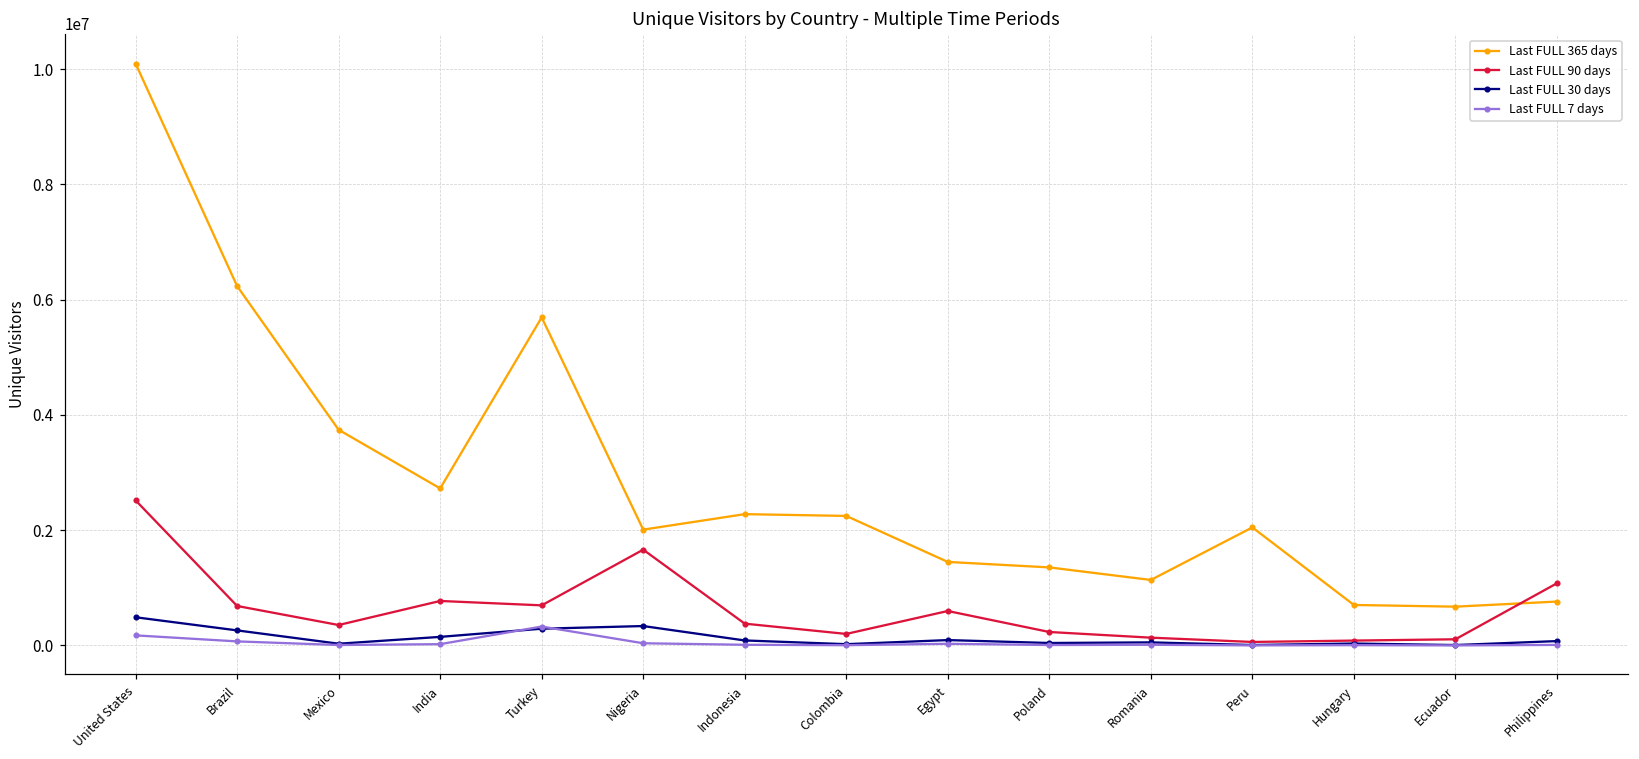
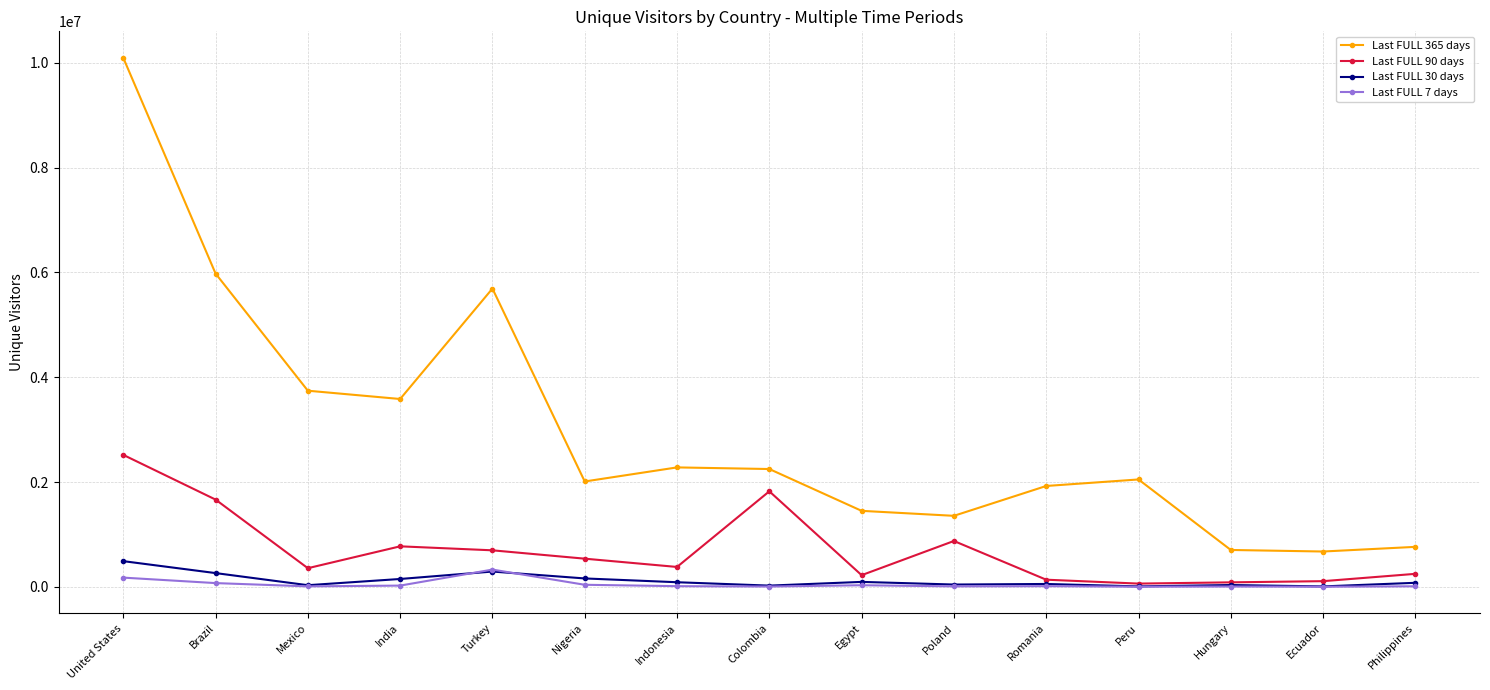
  {
    "Last FULL 365 days": {
      "United States": 10100000,
-     "Brazil": 6200000,
+     "Brazil": 6000000,
      "Mexico": 3700000,
-     "India": 2700000,
+     "India": 3600000,
      "Turkey": 5700000,
      "Nigeria": 2000000,
      "Indonesia": 2300000,
      "Colombia": 2200000,
      "Egypt": 1500000,
      "Poland": 1400000,
-     "Romania": 1100000,
+     "Romania": 1900000,
      "Peru": 2000000,
      "Hungary": 700000,
      "Ecuador": 700000,
      "Philippines": 800000
    },
    "Last FULL 90 days": {
      "United States": 2500000,
-     "Brazil": 700000,
+     "Brazil": 1700000,
      "Mexico": 400000,
      "India": 800000,
      "Turkey": 700000,
-     "Nigeria": 1700000,
+     "Nigeria": 500000,
      "Indonesia": 400000,
-     "Colombia": 200000,
-     "Egypt": 600000,
-     "Poland": 200000,
+     "Colombia": 1800000,
+     "Egypt": 200000,
+     "Poland": 900000,
      "Romania": 100000,
      "Peru": 100000,
      "Hungary": 100000,
      "Ecuador": 100000,
-     "Philippines": 1100000
+     "Philippines": 200000
    },
    "Last FULL 30 days": {
      "United States": 500000,
      "Brazil": 300000,
      "India": 100000,
-     "Nigeria": 300000,
+     "Nigeria": 200000,
      "Indonesia": 100000,
      "Egypt": 100000,
      "Philippines": 100000
    },
    "Last FULL 7 days": {
      "United States": 200000,
      "Brazil": 100000,
      "India": 0,
      "Nigeria": 0,
      "Indonesia": 0,
      "Egypt": 0,
      "Philippines": 0
    }
  }
